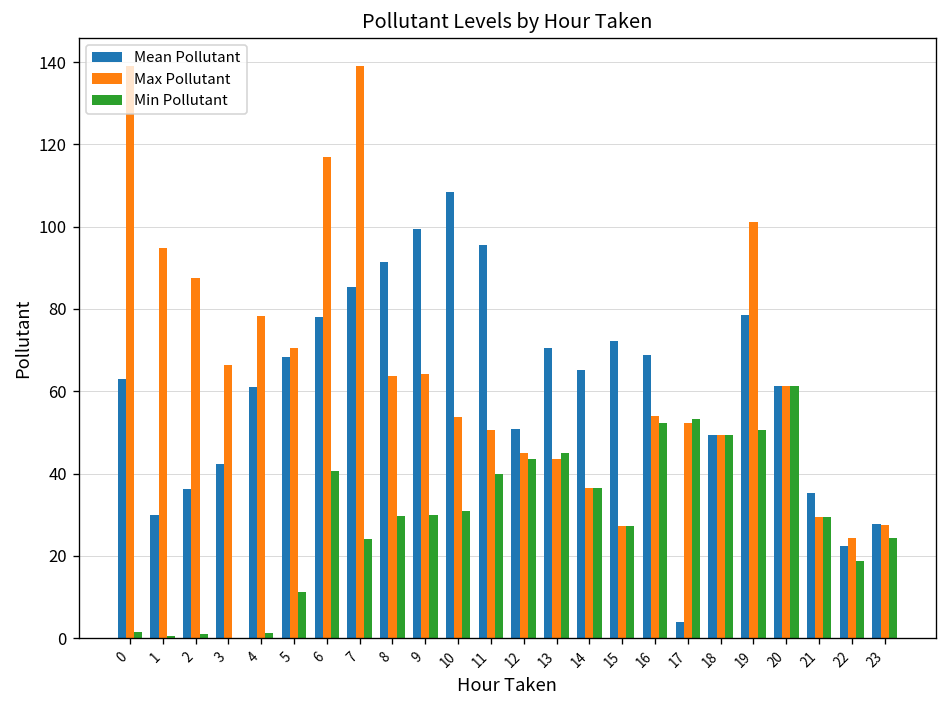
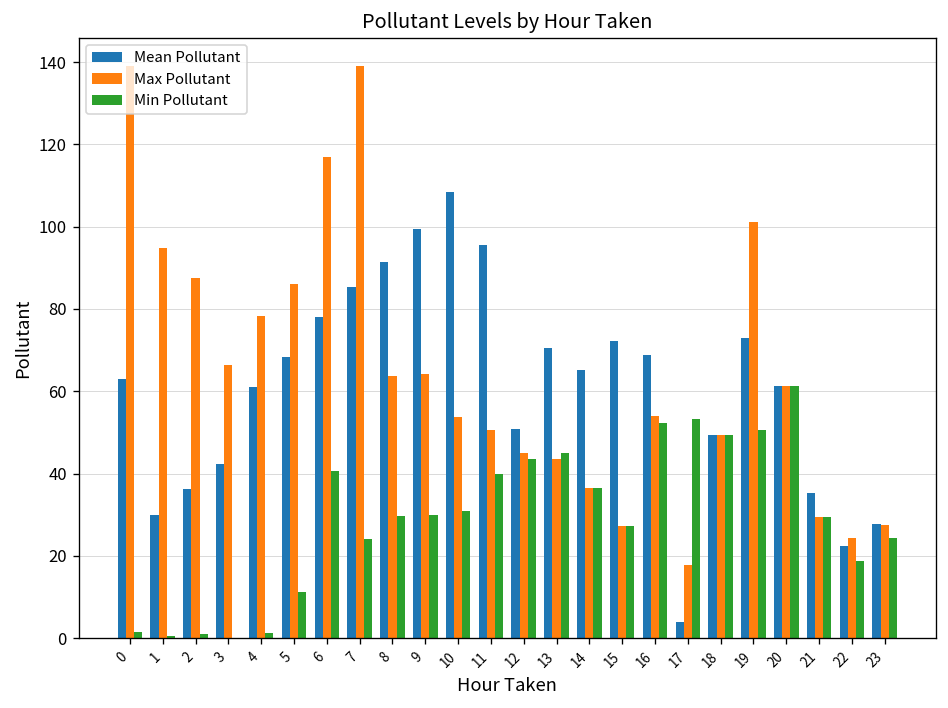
  {
    "Mean Pollutant": {
      "0": 63,
      "1": 30,
      "2": 36,
      "3": 42,
      "4": 61,
      "5": 68,
      "6": 78,
      "7": 85,
      "8": 91,
      "9": 99,
      "10": 109,
      "11": 96,
      "12": 51,
      "13": 70,
      "14": 65,
      "15": 72,
      "16": 69,
      "17": 4,
      "18": 49,
-     "19": 79,
+     "19": 73,
      "20": 61,
      "21": 35,
      "22": 22,
      "23": 28
    },
    "Max Pollutant": {
      "1": 95,
      "2": 88,
      "3": 66,
      "4": 78,
-     "5": 70,
+     "5": 86,
      "6": 117,
      "7": 139,
      "8": 64,
      "9": 64,
      "10": 54,
      "11": 51,
      "12": 45,
      "13": 44,
      "14": 37,
      "15": 27,
      "16": 54,
-     "17": 52,
+     "17": 18,
      "18": 49,
      "19": 101,
      "20": 61,
      "21": 29,
      "22": 24,
      "23": 28
    },
    "Min Pollutant": {
      "0": 1,
      "2": 1,
      "4": 1,
      "5": 11,
      "6": 41,
      "7": 24,
      "8": 30,
      "9": 30,
      "10": 31,
      "11": 40,
      "12": 44,
      "13": 45,
      "14": 37,
      "15": 27,
      "16": 52,
      "17": 53,
      "18": 49,
      "19": 51,
      "20": 61,
      "21": 29,
      "22": 19,
      "23": 24
    }
  }
